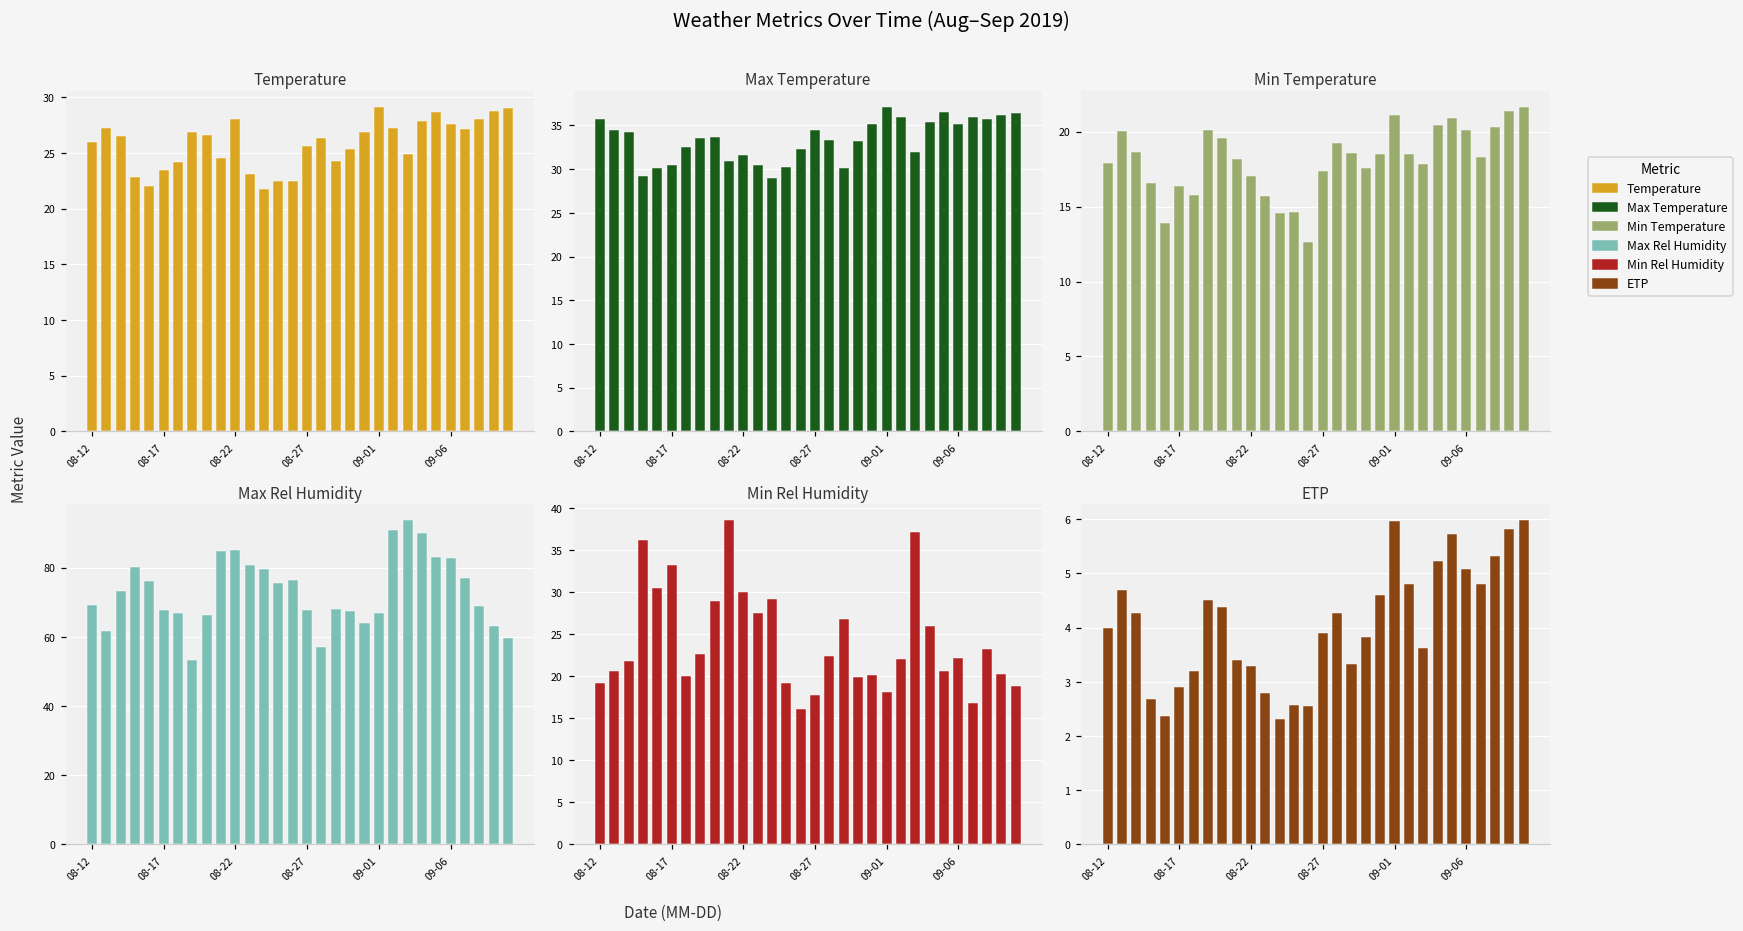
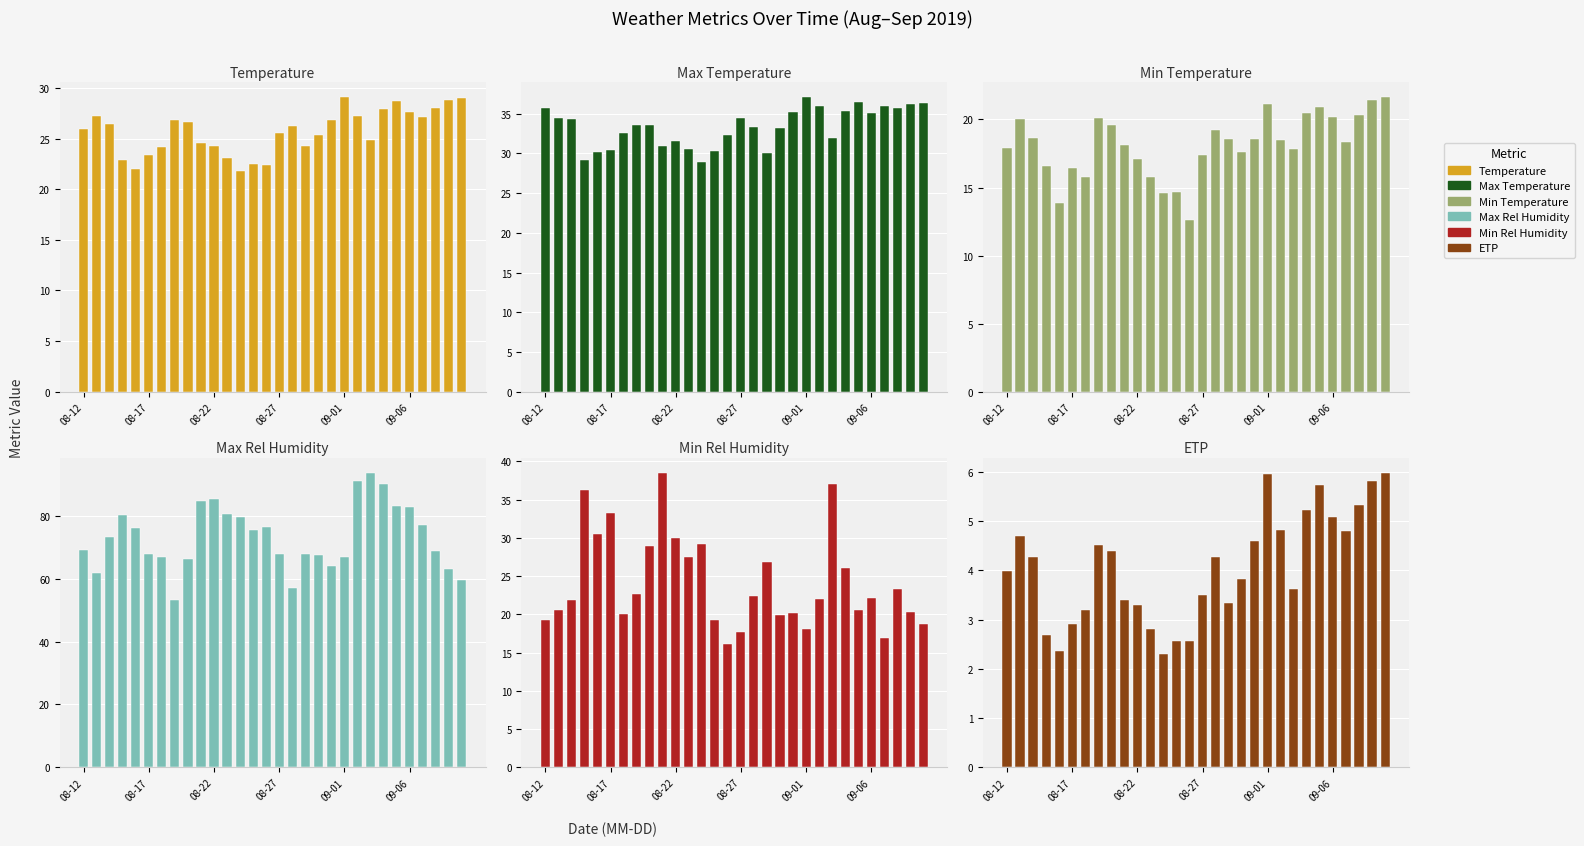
  {
    "Temperature": {
      "08-12": 25.9,
      "08-17": 23.4,
-     "08-22": 28.0,
+     "08-22": 24.3,
      "08-27": 25.6,
      "09-01": 29.1,
      "09-06": 27.6
    },
    "Max Temperature": {
      "08-12": 36,
      "08-17": 30,
      "08-22": 32,
      "08-27": 34,
      "09-01": 37,
      "09-06": 35
    },
    "Min Temperature": {
      "08-12": 17.9,
      "08-17": 16.4,
      "08-22": 17.1,
      "08-27": 17.4,
      "09-01": 21.1,
      "09-06": 20.2
    },
    "Max Rel Humidity": {
      "08-12": 69,
      "08-17": 68,
      "08-22": 85,
      "08-27": 68,
      "09-01": 67,
      "09-06": 83
    },
    "Min Rel Humidity": {
      "08-12": 19,
      "08-17": 33,
      "08-22": 30,
      "08-27": 18,
      "09-01": 18,
      "09-06": 22
    },
    "ETP": {
      "08-12": 4.0,
      "08-17": 2.9,
      "08-22": 3.3,
-     "08-27": 3.9,
+     "08-27": 3.5,
      "09-01": 6.0,
      "09-06": 5.1
    }
  }
